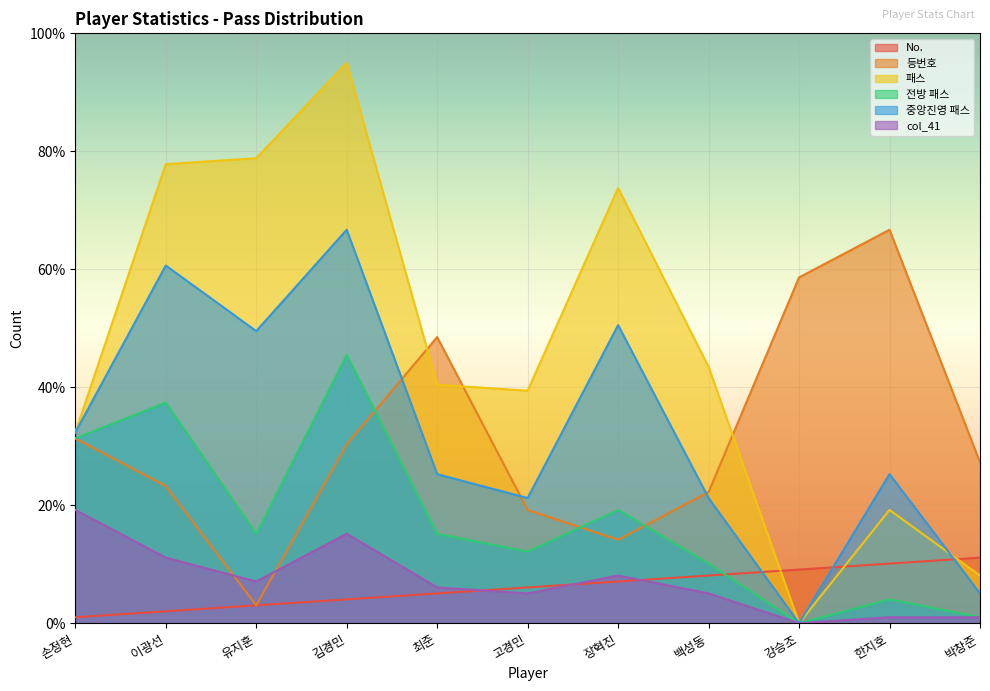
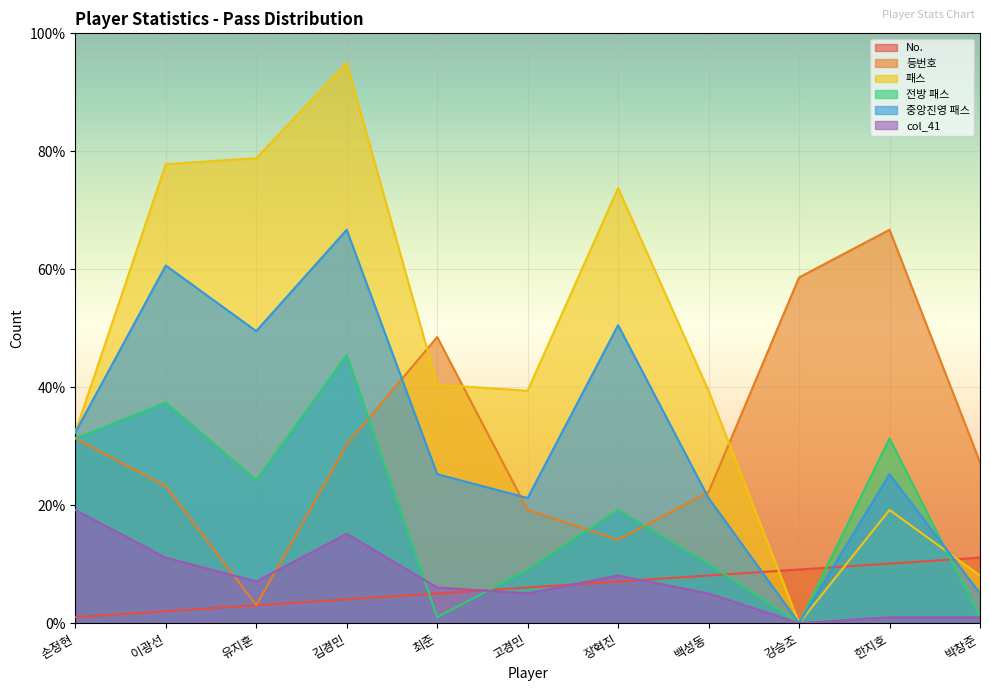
  {
    "패스": {
      "이광선": "78%",
      "유지훈": "79%",
      "김경민": "95%",
      "최준": "40%",
      "고경민": "39%",
      "장혁진": "74%",
-     "백성동": "43%",
+     "백성동": "39%",
      "한지호": "19%",
      "박창준": "8%"
    },
    "전방 패스": {
      "이광선": "37%",
-     "유지훈": "15%",
+     "유지훈": "24%",
      "김경민": "45%",
-     "최준": "15%",
-     "고경민": "12%",
+     "최준": "1%",
+     "고경민": "9%",
      "장혁진": "19%",
      "백성동": "10%",
-     "한지호": "4%"
+     "한지호": "31%"
    },
    "중앙진영 패스": {
      "이광선": "61%",
      "유지훈": "50%",
      "김경민": "67%",
      "최준": "25%",
      "고경민": "21%",
      "장혁진": "51%",
      "백성동": "21%",
      "한지호": "25%",
      "박창준": "5%"
    },
    "col_41": {
      "손정현": "19%",
      "이광선": "11%",
      "유지훈": "7%",
      "김경민": "15%",
      "최준": "6%",
      "고경민": "5%",
      "장혁진": "8%",
      "백성동": "5%",
      "한지호": "1%"
    }
  }
